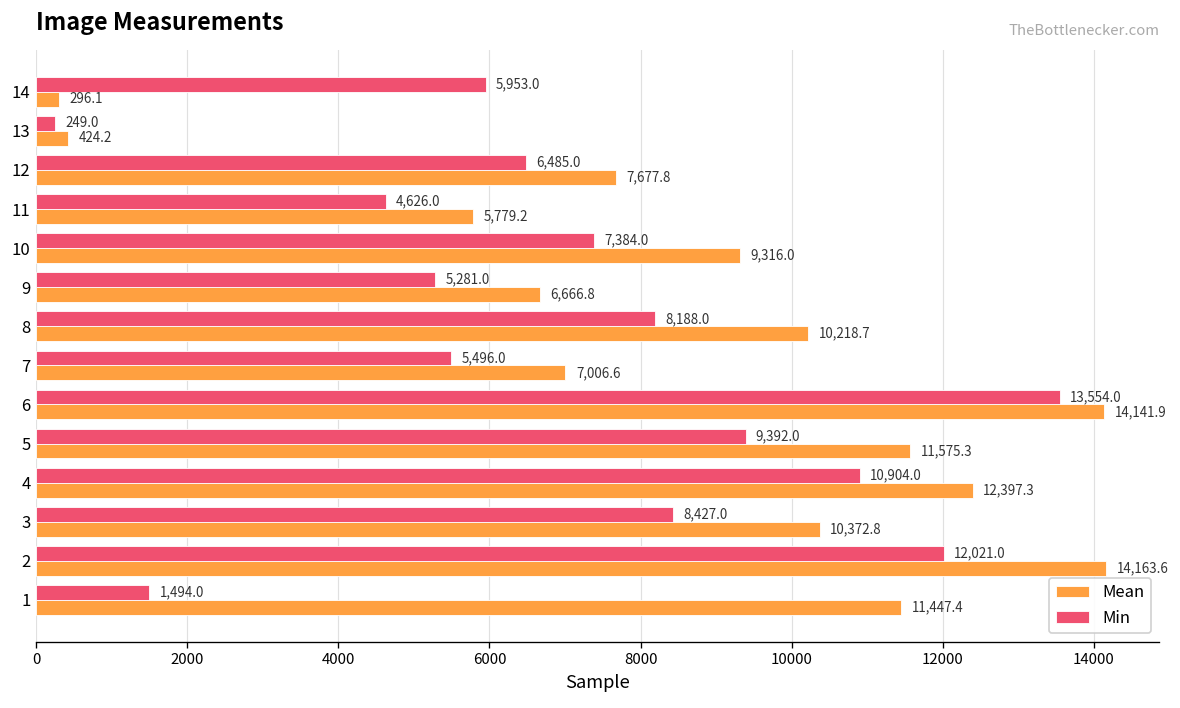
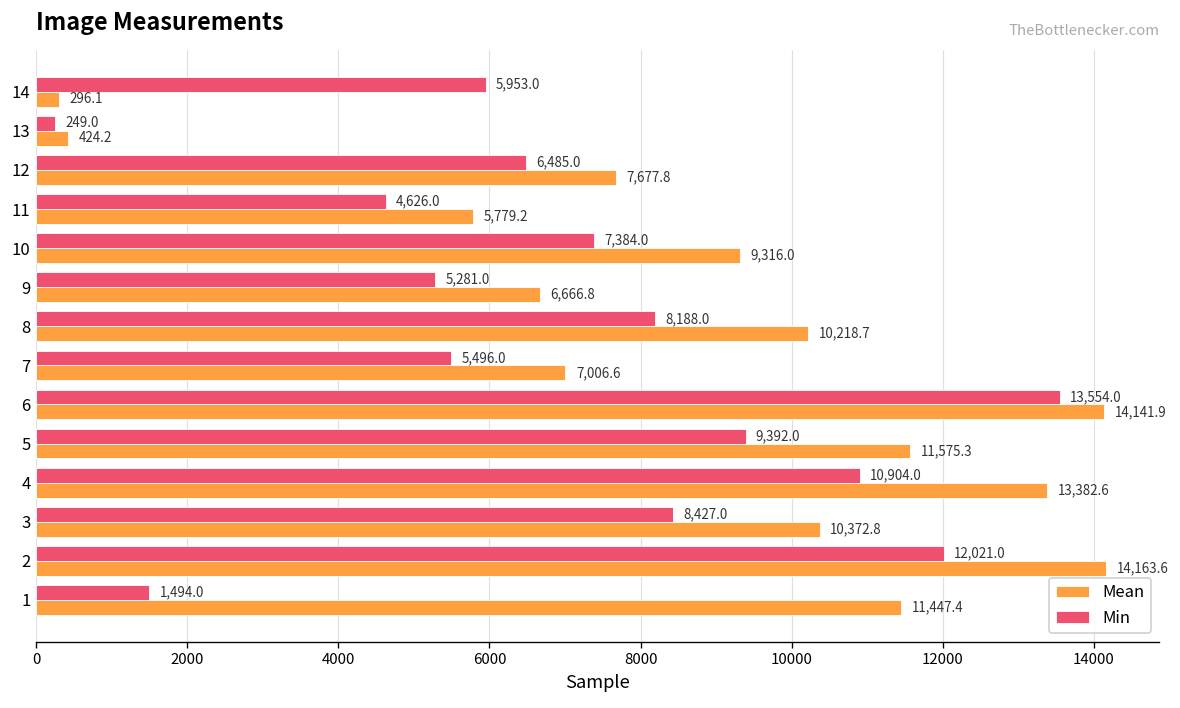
  {
    "Mean": {
      "14": "296.1",
      "13": "424.2",
      "12": "7,677.8",
      "11": "5,779.2",
      "10": "9,316.0",
      "9": "6,666.8",
      "8": "10,218.7",
      "7": "7,006.6",
      "6": "14,141.9",
      "5": "11,575.3",
-     "4": "12,397.3",
+     "4": "13,382.6",
      "3": "10,372.8",
      "2": "14,163.6",
      "1": "11,447.4"
    },
    "Min": {
      "14": "5,953.0",
      "13": "249.0",
      "12": "6,485.0",
      "11": "4,626.0",
      "10": "7,384.0",
      "9": "5,281.0",
      "8": "8,188.0",
      "7": "5,496.0",
      "6": "13,554.0",
      "5": "9,392.0",
      "4": "10,904.0",
      "3": "8,427.0",
      "2": "12,021.0",
      "1": "1,494.0"
    }
  }
